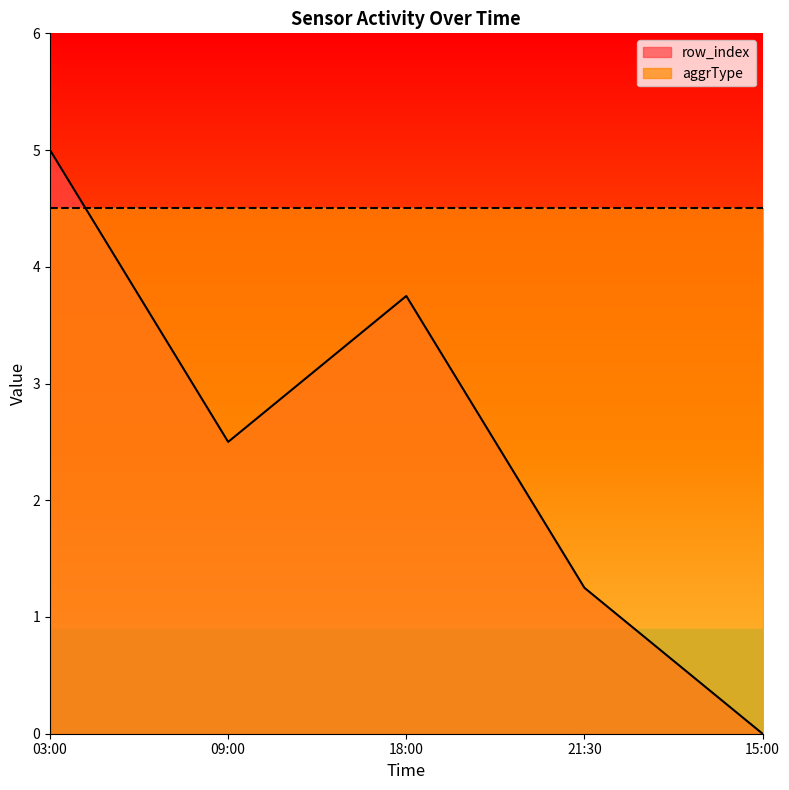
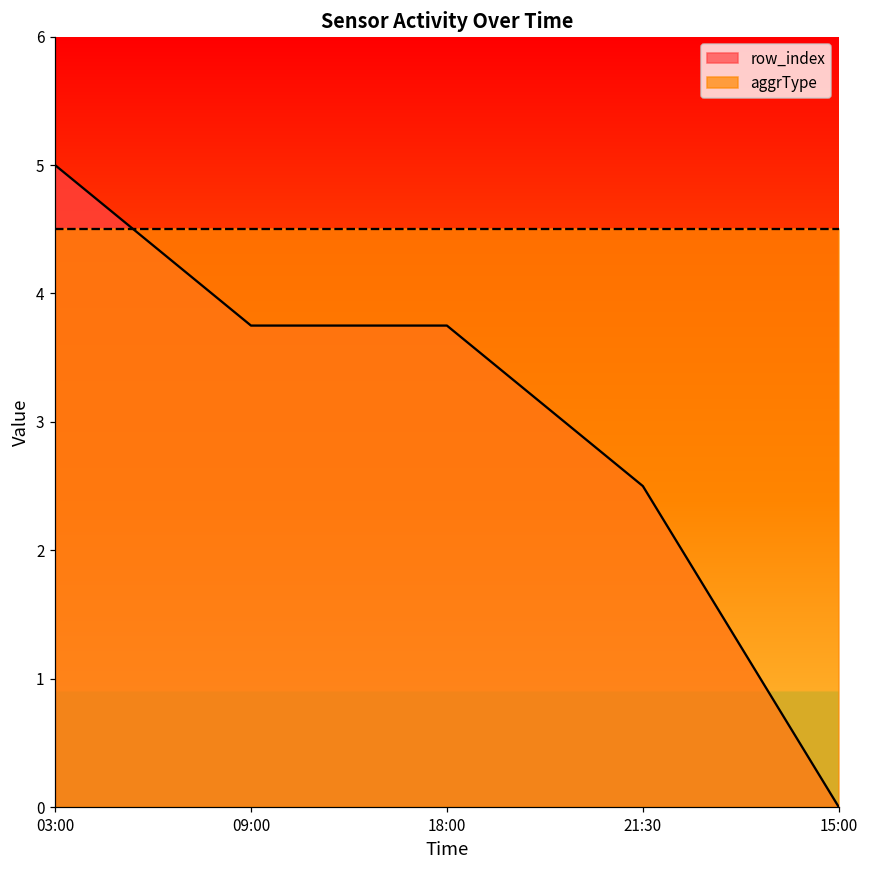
  {
    "row_index": {
      "03:00": 5.00,
-     "09:00": 2.50,
+     "09:00": 3.75,
      "18:00": 3.75,
-     "21:30": 1.25,
+     "21:30": 2.50,
      "15:00": 0.00
    },
    "aggrType": {
      "03:00": 4.50,
      "09:00": 4.50,
      "18:00": 4.50,
      "21:30": 4.50,
      "15:00": 4.50
    }
  }
